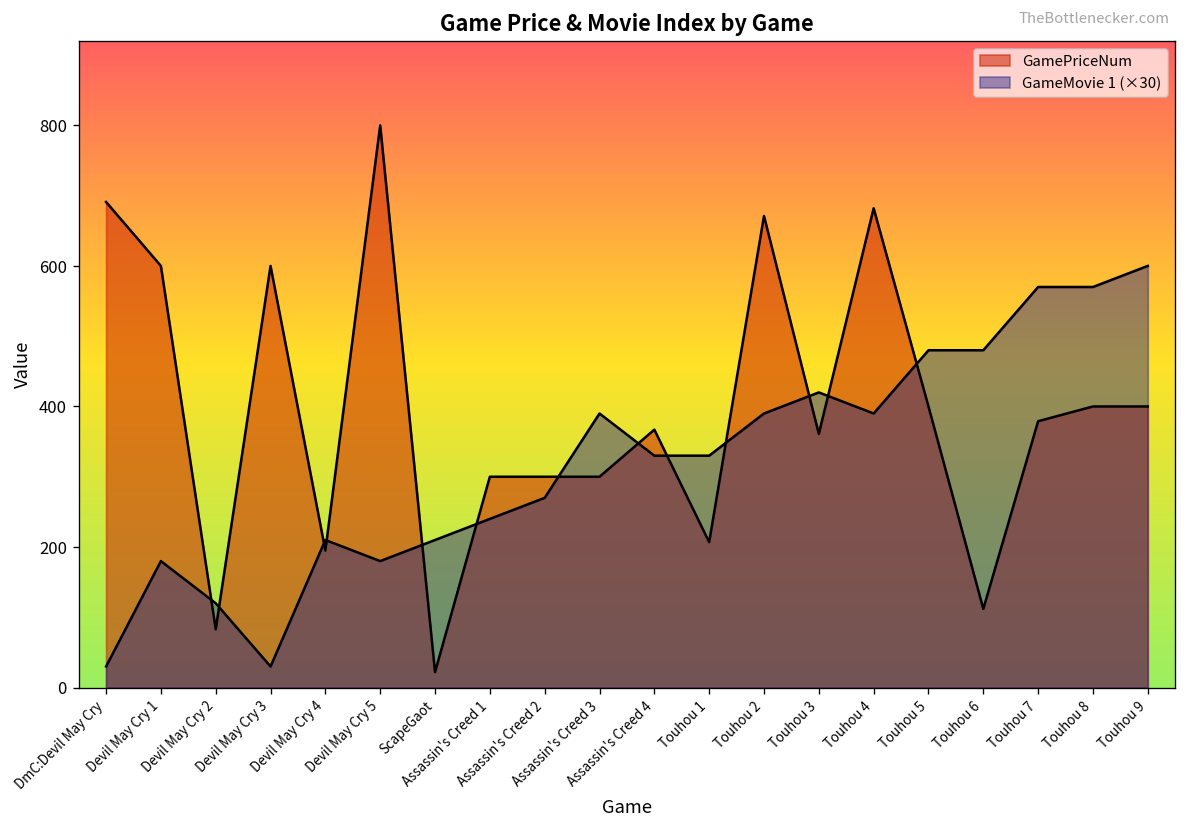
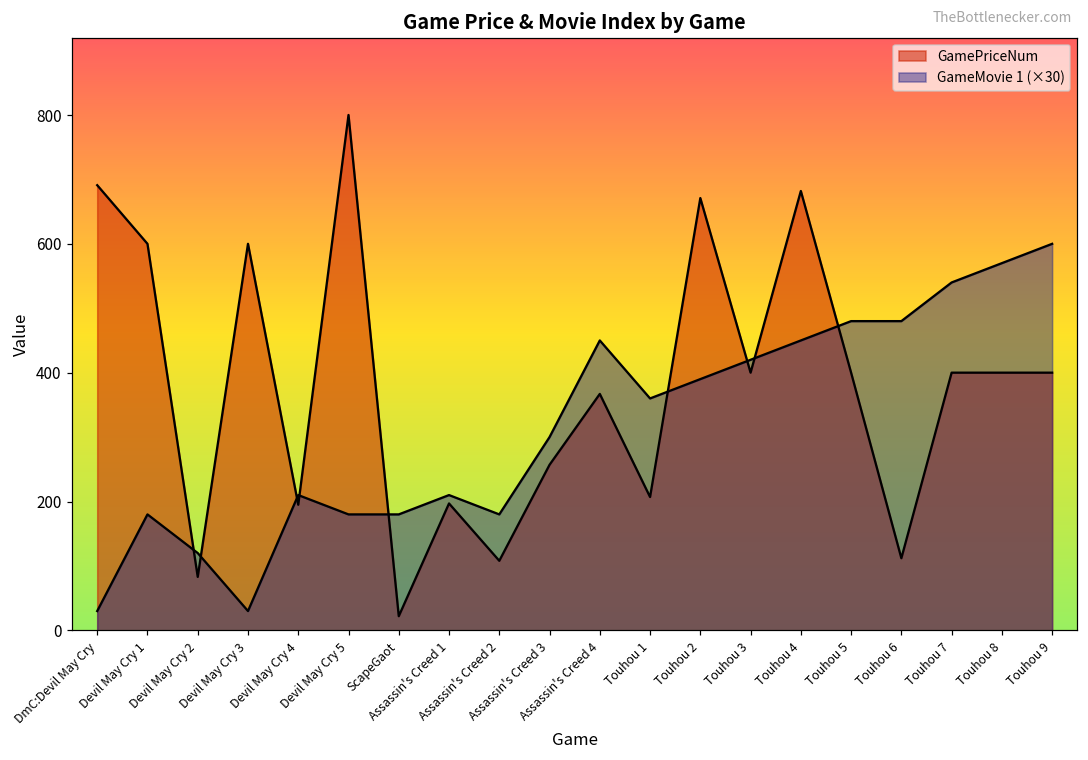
  {
    "GamePriceNum": {
      "DmC:Devil May Cry": 690,
      "Devil May Cry 1": 600,
      "Devil May Cry 2": 80,
      "Devil May Cry 3": 600,
      "Devil May Cry 4": 200,
      "Devil May Cry 5": 800,
      "ScapeGaot": 20,
-     "Assassin's Creed 1": 300,
-     "Assassin's Creed 2": 300,
-     "Assassin's Creed 3": 300,
+     "Assassin's Creed 1": 200,
+     "Assassin's Creed 2": 110,
+     "Assassin's Creed 3": 260,
      "Assassin's Creed 4": 370,
      "Touhou 1": 210,
      "Touhou 2": 670,
-     "Touhou 3": 360,
+     "Touhou 3": 400,
      "Touhou 4": 680,
      "Touhou 5": 400,
      "Touhou 6": 110,
-     "Touhou 7": 380,
+     "Touhou 7": 400,
      "Touhou 8": 400,
      "Touhou 9": 400
    },
    "GameMovie 1 (×30)": {
      "DmC:Devil May Cry": 30,
      "Devil May Cry 1": 180,
      "Devil May Cry 2": 120,
      "Devil May Cry 3": 30,
      "Devil May Cry 4": 210,
      "Devil May Cry 5": 180,
-     "ScapeGaot": 210,
-     "Assassin's Creed 1": 240,
-     "Assassin's Creed 2": 270,
-     "Assassin's Creed 3": 390,
-     "Assassin's Creed 4": 330,
-     "Touhou 1": 330,
+     "ScapeGaot": 180,
+     "Assassin's Creed 1": 210,
+     "Assassin's Creed 2": 180,
+     "Assassin's Creed 3": 300,
+     "Assassin's Creed 4": 450,
+     "Touhou 1": 360,
      "Touhou 2": 390,
      "Touhou 3": 420,
-     "Touhou 4": 390,
+     "Touhou 4": 450,
      "Touhou 5": 480,
      "Touhou 6": 480,
-     "Touhou 7": 570,
+     "Touhou 7": 540,
      "Touhou 8": 570,
      "Touhou 9": 600
    }
  }
